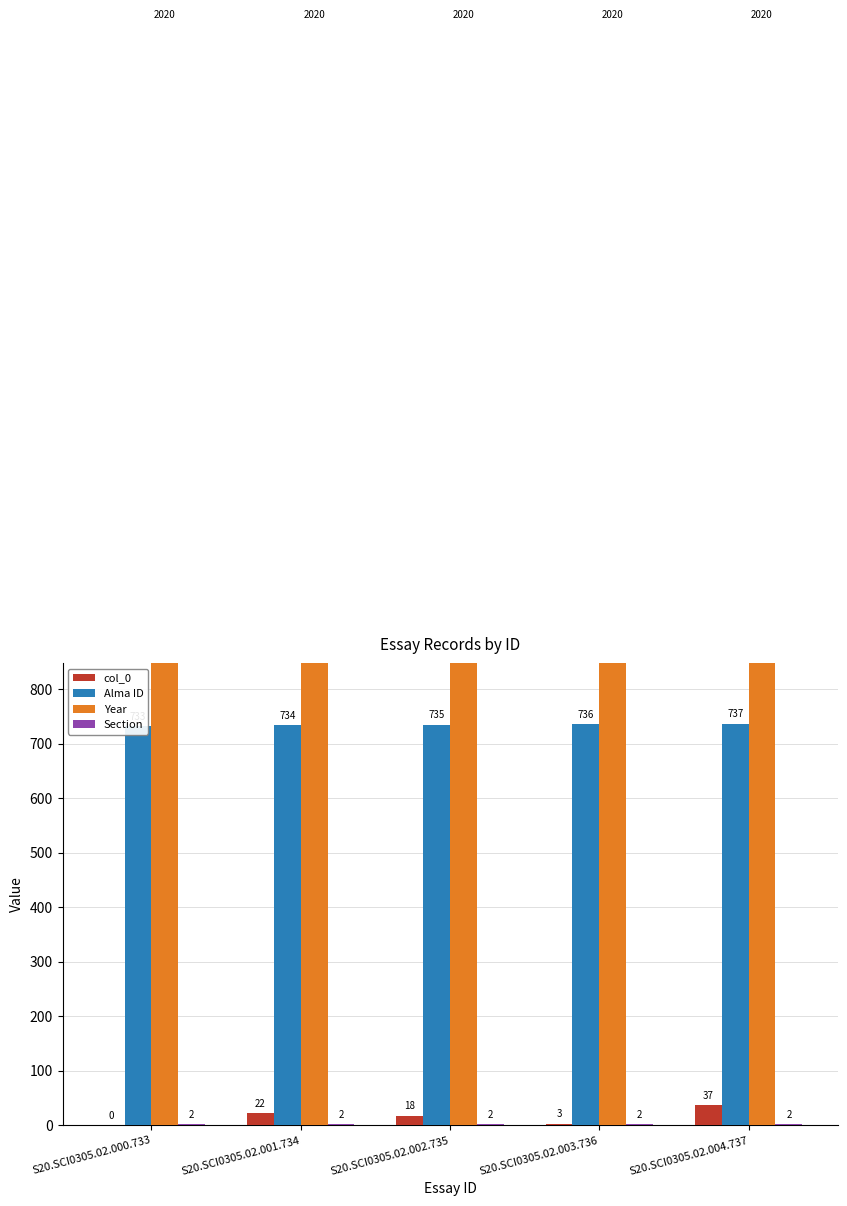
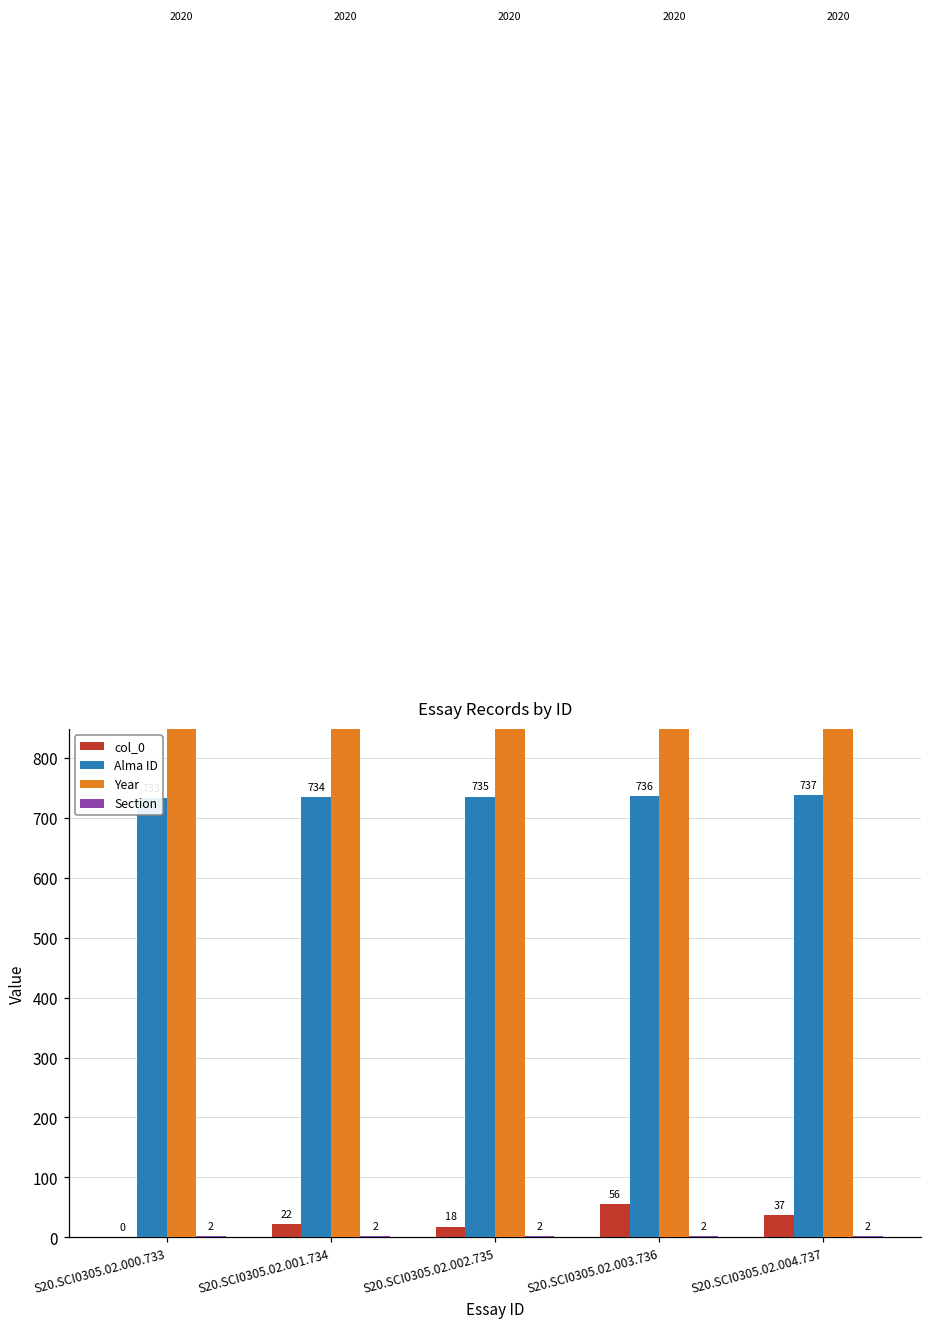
  {
    "col_0": {
      "S20.SCI0305.02.000.733": 0,
      "S20.SCI0305.02.001.734": 22,
      "S20.SCI0305.02.002.735": 18,
-     "S20.SCI0305.02.003.736": 3,
+     "S20.SCI0305.02.003.736": 56,
      "S20.SCI0305.02.004.737": 37
    },
    "Alma ID": {
      "S20.SCI0305.02.001.734": 734,
      "S20.SCI0305.02.002.735": 735,
      "S20.SCI0305.02.003.736": 736,
      "S20.SCI0305.02.004.737": 737
    },
    "Section": {
      "S20.SCI0305.02.000.733": 2,
      "S20.SCI0305.02.001.734": 2,
      "S20.SCI0305.02.002.735": 2,
      "S20.SCI0305.02.003.736": 2,
      "S20.SCI0305.02.004.737": 2
    }
  }
